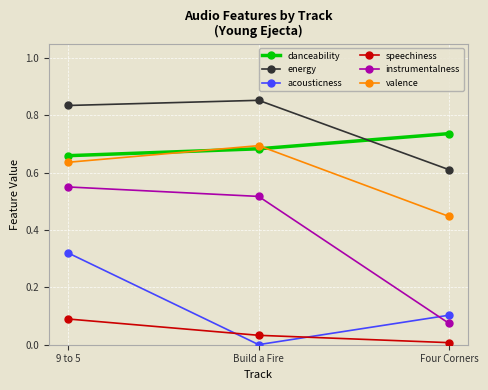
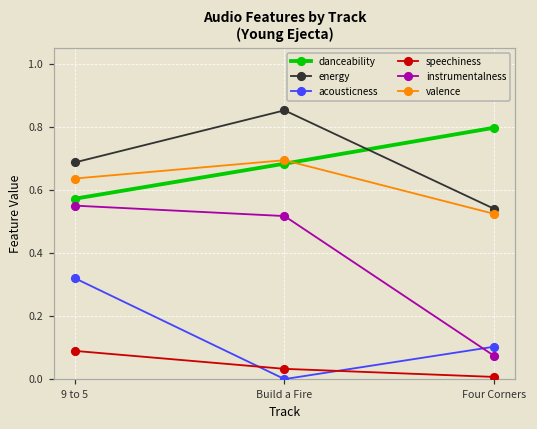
  {
    "danceability": {
-     "9 to 5": 0.66,
+     "9 to 5": 0.57,
      "Build a Fire": 0.68,
-     "Four Corners": 0.74
+     "Four Corners": 0.80
    },
    "energy": {
-     "9 to 5": 0.83,
+     "9 to 5": 0.69,
      "Build a Fire": 0.85,
-     "Four Corners": 0.61
+     "Four Corners": 0.54
    },
    "acousticness": {
      "9 to 5": 0.32,
      "Build a Fire": 0.00,
      "Four Corners": 0.10
    },
    "speechiness": {
      "9 to 5": 0.09,
      "Build a Fire": 0.03,
      "Four Corners": 0.01
    },
    "instrumentalness": {
      "9 to 5": 0.55,
      "Build a Fire": 0.52,
      "Four Corners": 0.07
    },
    "valence": {
      "9 to 5": 0.64,
      "Build a Fire": 0.69,
-     "Four Corners": 0.45
+     "Four Corners": 0.52
    }
  }
